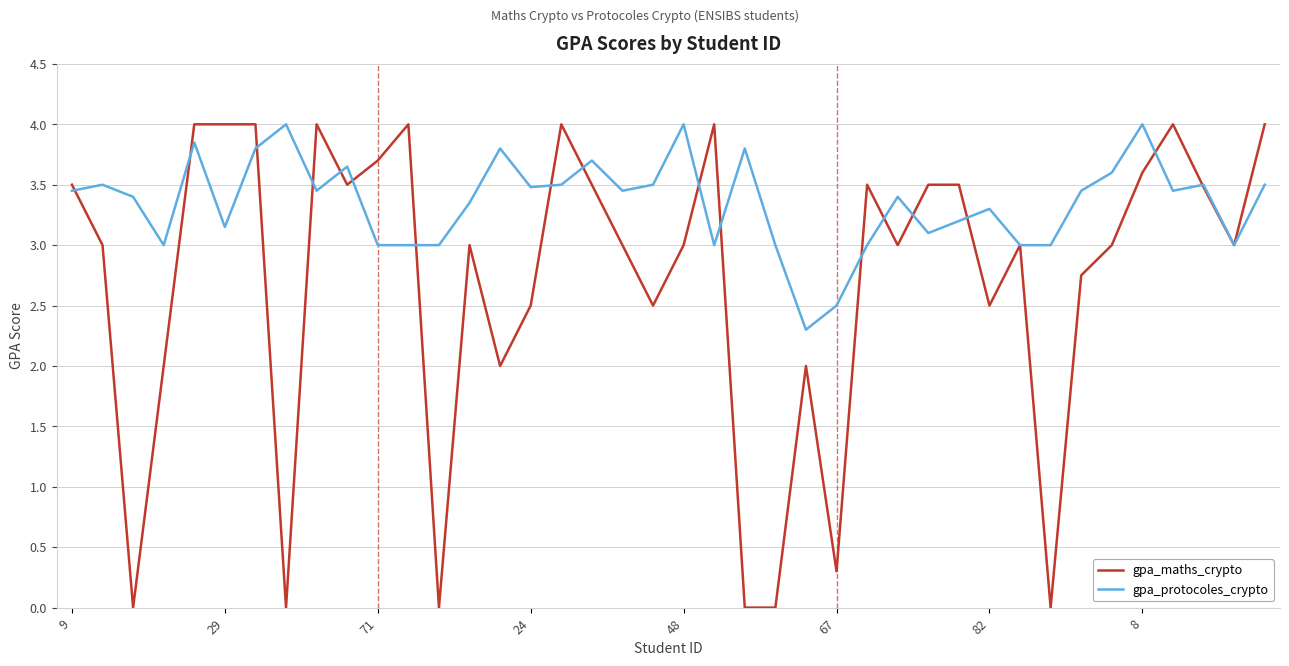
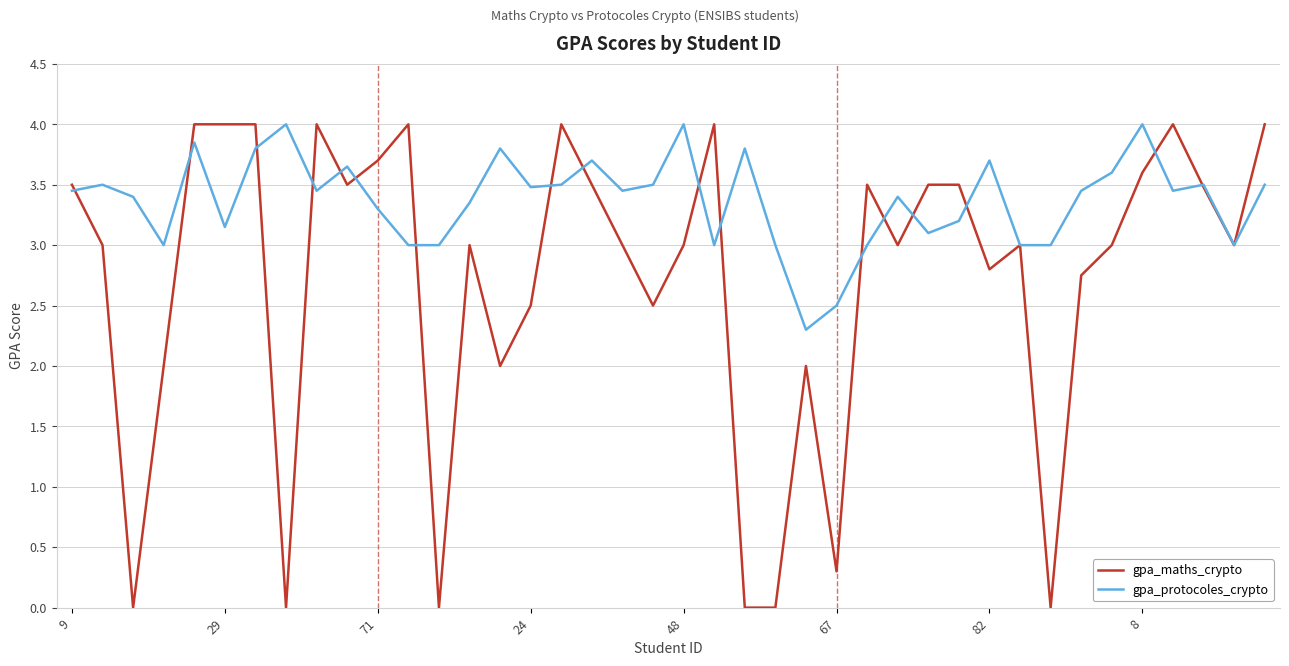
  {
    "gpa_maths_crypto": {
      "71": 3.7,
      "48": 3.0,
      "67": 0.3,
-     "82": 2.5
+     "82": 2.8
    },
    "gpa_protocoles_crypto": {
-     "71": 3.0,
+     "71": 3.3,
      "48": 4.0,
      "67": 2.5,
-     "82": 3.3
+     "82": 3.7
    }
  }
